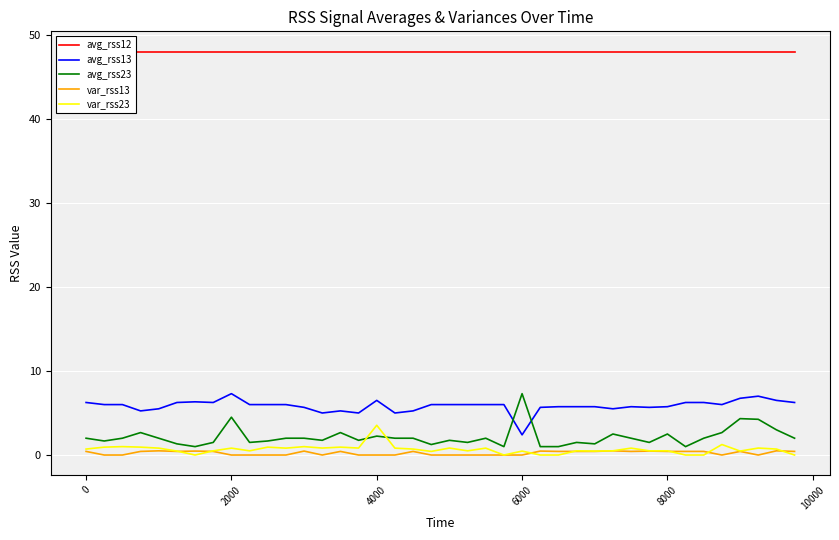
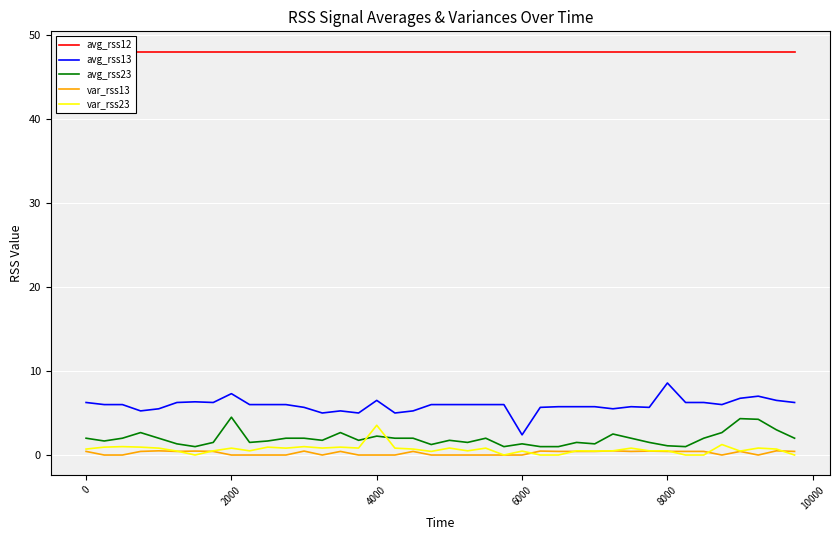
  {
    "avg_rss12": {
      "2000": 48,
      "4000": 48,
      "6000": 48,
      "8000": 48
    },
    "avg_rss13": {
      "0": 6,
      "2000": 7,
      "4000": 7,
      "6000": 2,
-     "8000": 6
+     "8000": 9
    },
    "avg_rss23": {
      "0": 2,
      "2000": 5,
      "4000": 2,
-     "6000": 7,
-     "8000": 3
+     "6000": 1,
+     "8000": 1
    },
    "var_rss13": {
      "2000": 0,
      "4000": 0,
      "6000": 0
    },
    "var_rss23": {
      "2000": 1,
      "4000": 4,
      "6000": 0
    }
  }
